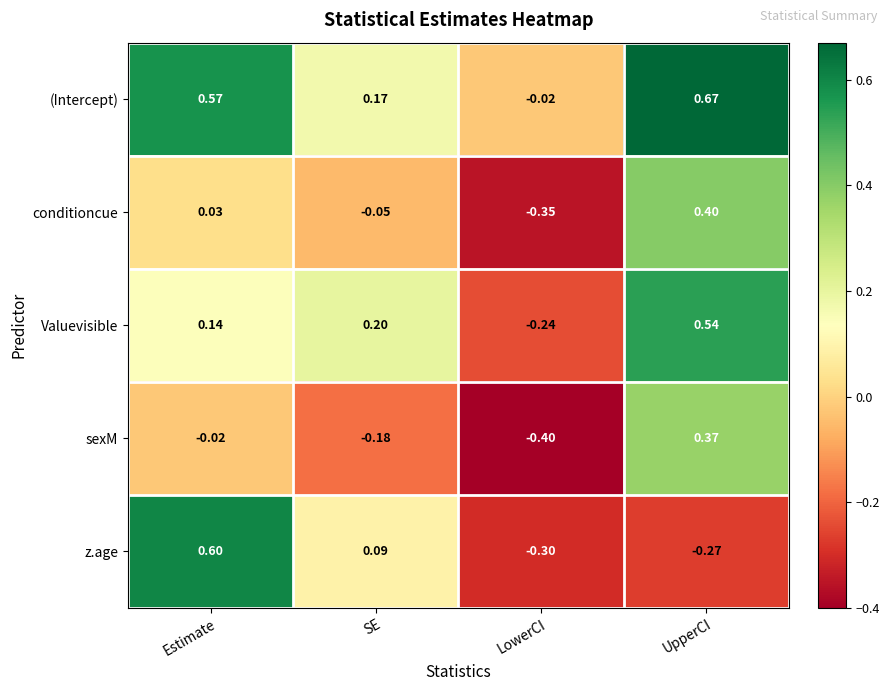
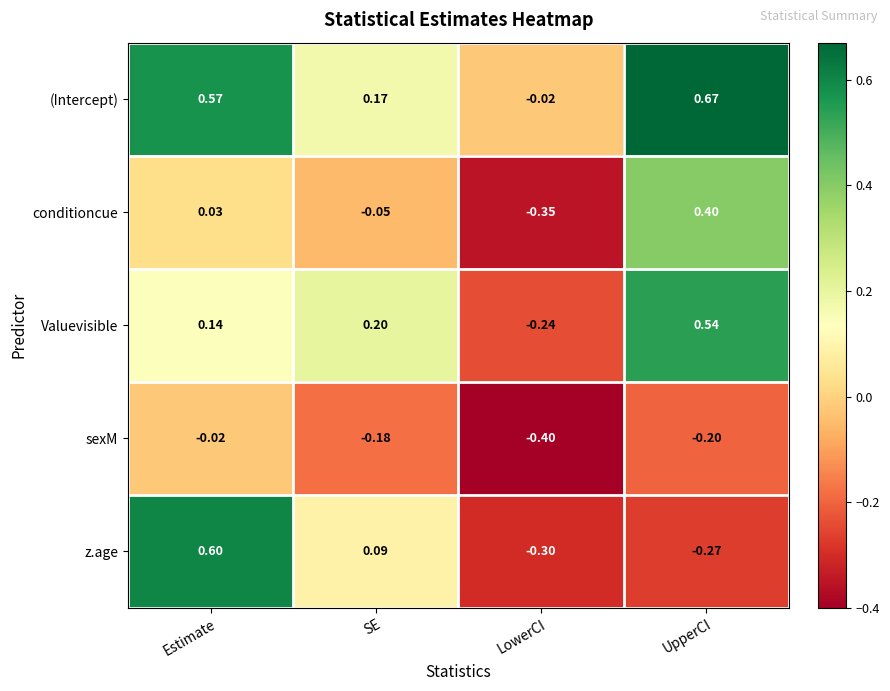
  {
    "(Intercept)": {
      "Estimate": 0.57,
      "SE": 0.17,
      "LowerCI": -0.02,
      "UpperCI": 0.67
    },
    "conditioncue": {
      "Estimate": 0.03,
      "SE": -0.05,
      "LowerCI": -0.35,
      "UpperCI": 0.40
    },
    "Valuevisible": {
      "Estimate": 0.14,
      "SE": 0.20,
      "LowerCI": -0.24,
      "UpperCI": 0.54
    },
    "sexM": {
      "Estimate": -0.02,
      "SE": -0.18,
      "LowerCI": -0.40,
-     "UpperCI": 0.37
+     "UpperCI": -0.20
    },
    "z.age": {
      "Estimate": 0.60,
      "SE": 0.09,
      "LowerCI": -0.30,
      "UpperCI": -0.27
    }
  }
